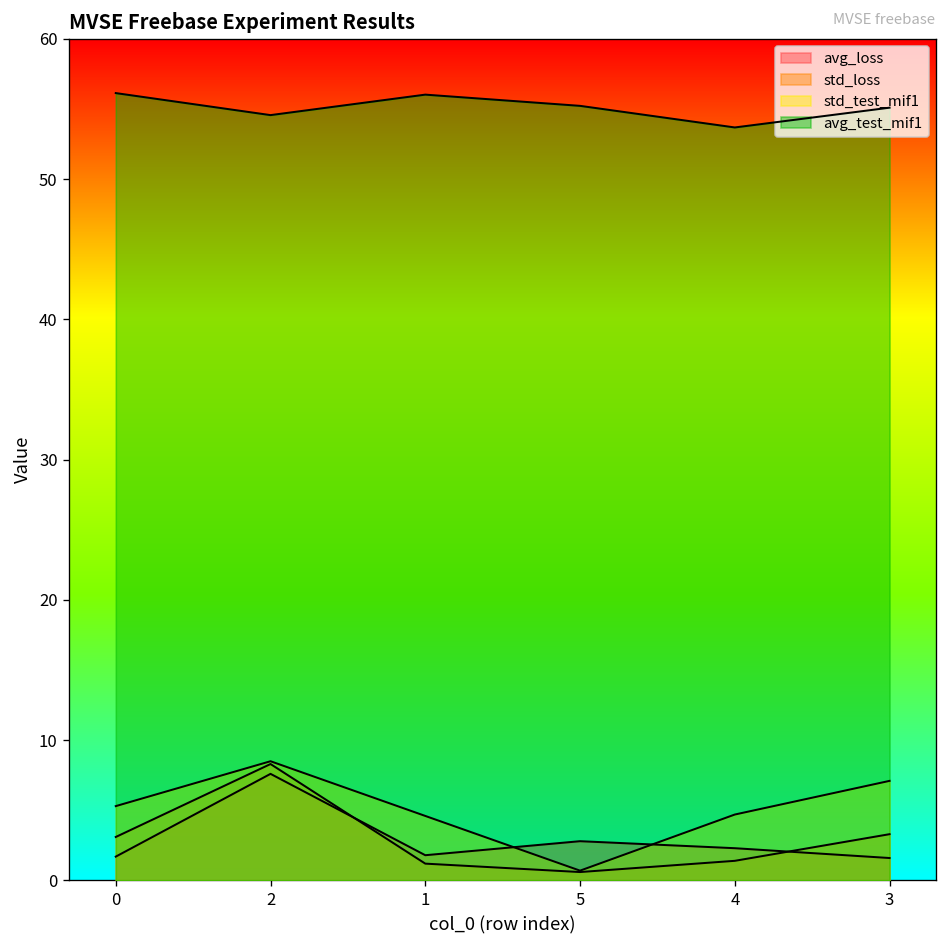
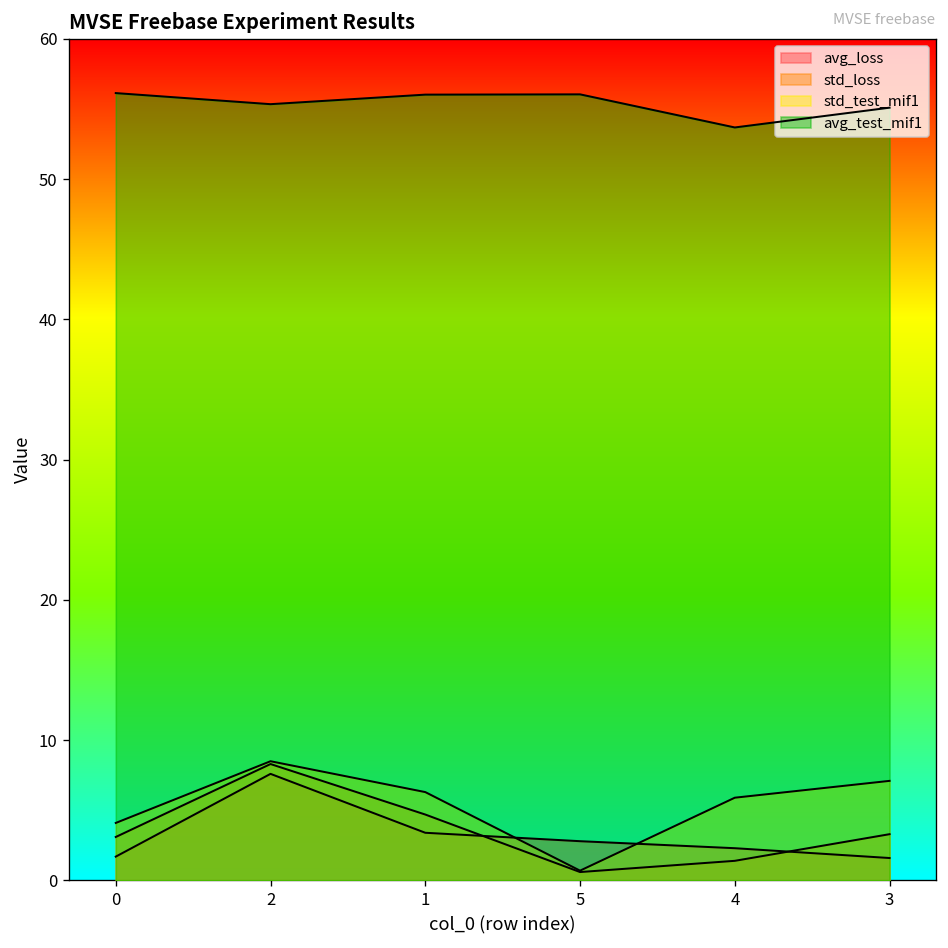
  {
    "avg_loss": {
      "0": 1.7,
      "2": 7.6,
-     "1": 1.8,
+     "1": 3.4,
      "5": 2.8,
      "4": 2.3,
      "3": 1.6
    },
    "std_loss": {
      "0": 3.1,
-     "1": 1.2,
+     "1": 4.7,
      "4": 1.4,
      "3": 3.3
    },
    "std_test_mif1": {
-     "0": 5.3,
-     "1": 4.6,
-     "4": 4.7,
+     "0": 4.1,
+     "1": 6.3,
+     "4": 5.9,
      "3": 7.1
    },
    "avg_test_mif1": {
      "0": 56.1,
-     "2": 54.6,
+     "2": 55.3,
      "1": 56.0,
-     "5": 55.2,
+     "5": 56.0,
      "4": 53.7
    }
  }
